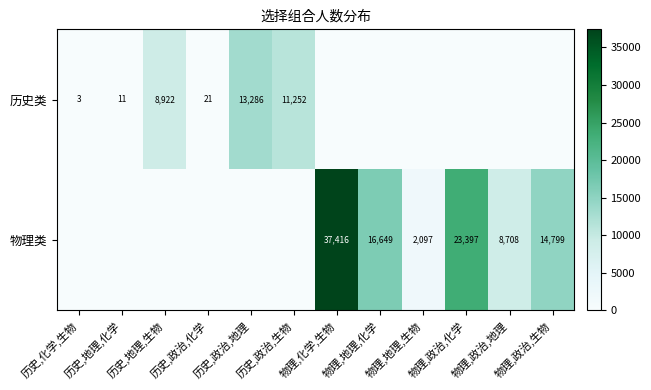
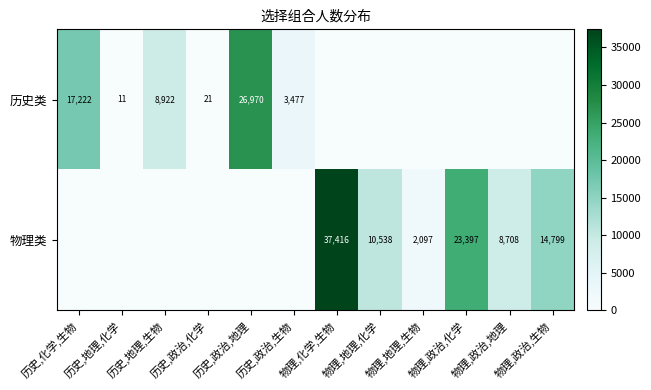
  {
    "历史类": {
-     "历史,化学,生物": "3",
+     "历史,化学,生物": "17,222",
      "历史,地理,化学": "11",
      "历史,地理,生物": "8,922",
      "历史,政治,化学": "21",
-     "历史,政治,地理": "13,286",
-     "历史,政治,生物": "11,252"
+     "历史,政治,地理": "26,970",
+     "历史,政治,生物": "3,477"
    },
    "物理类": {
      "物理,化学,生物": "37,416",
-     "物理,地理,化学": "16,649",
+     "物理,地理,化学": "10,538",
      "物理,地理,生物": "2,097",
      "物理,政治,化学": "23,397",
      "物理,政治,地理": "8,708",
      "物理,政治,生物": "14,799"
    }
  }
